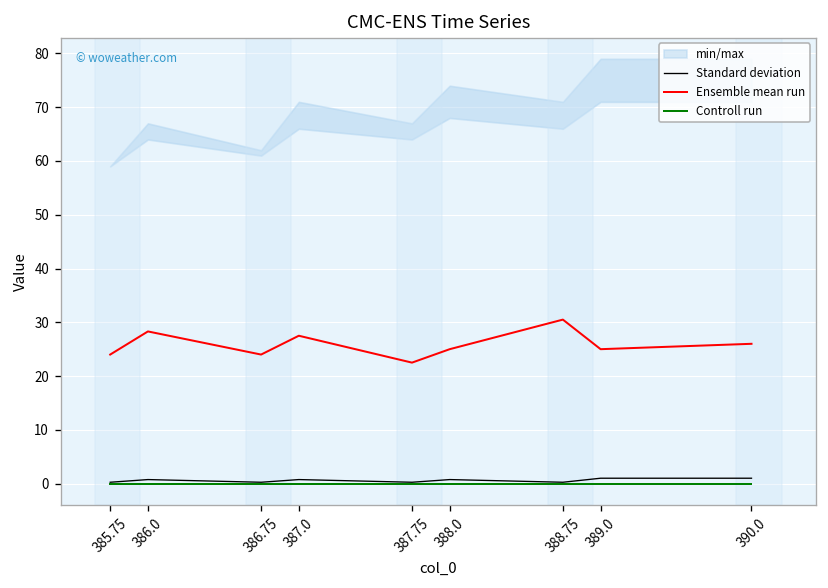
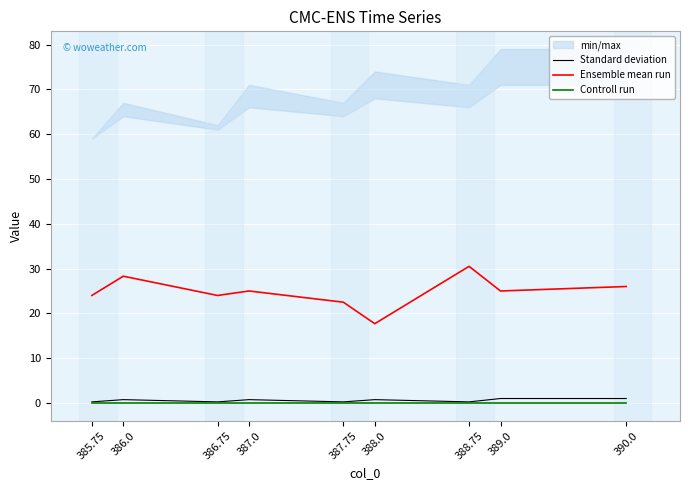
  {
    "Standard deviation": {
      "386.0": 1,
      "387.0": 1,
      "388.0": 1,
      "389.0": 1,
      "390.0": 1
    },
    "Ensemble mean run": {
      "385.75": 24,
      "386.0": 28,
      "386.75": 24,
-     "387.0": 28,
+     "387.0": 25,
      "387.75": 23,
-     "388.0": 25,
+     "388.0": 18,
      "388.75": 31,
      "389.0": 25,
      "390.0": 26
    },
    "Controll run": {
      "386.0": 0,
      "387.0": 0,
      "388.0": 0,
      "389.0": 0,
      "390.0": 0
    }
  }
